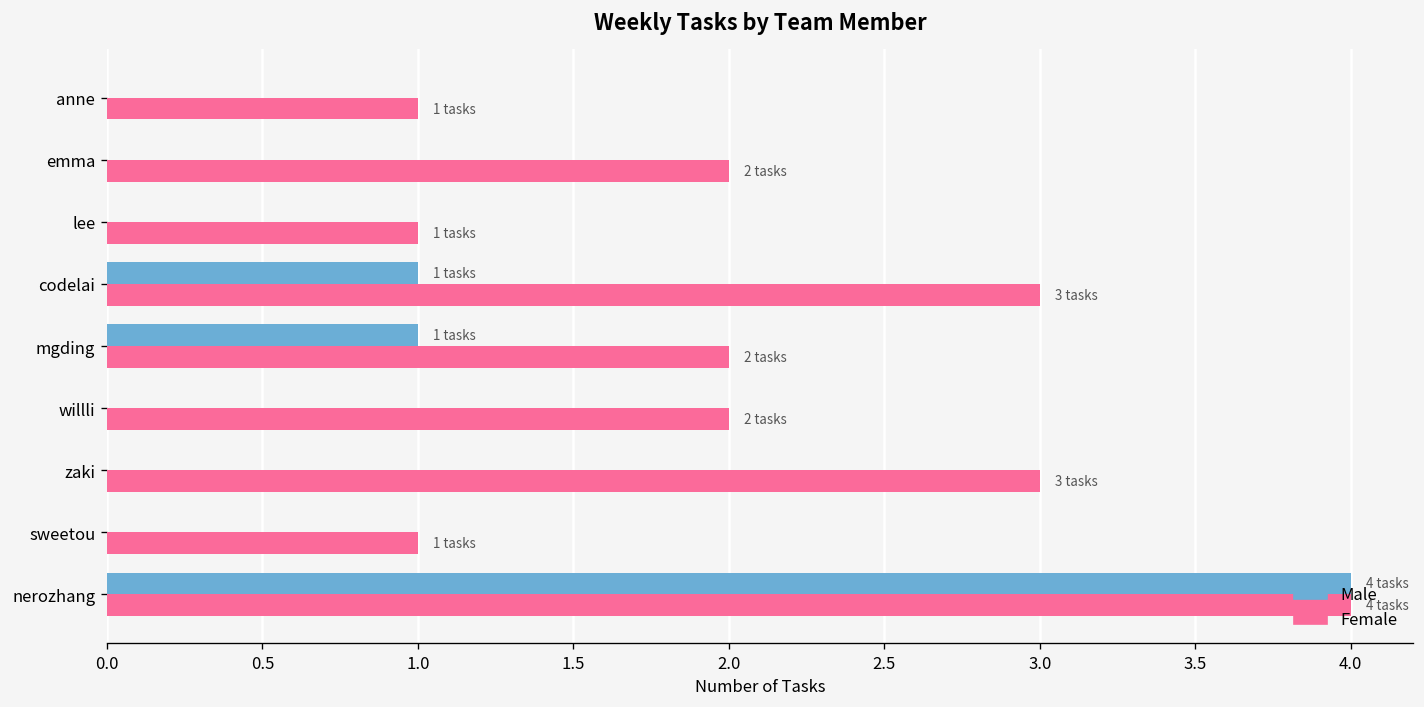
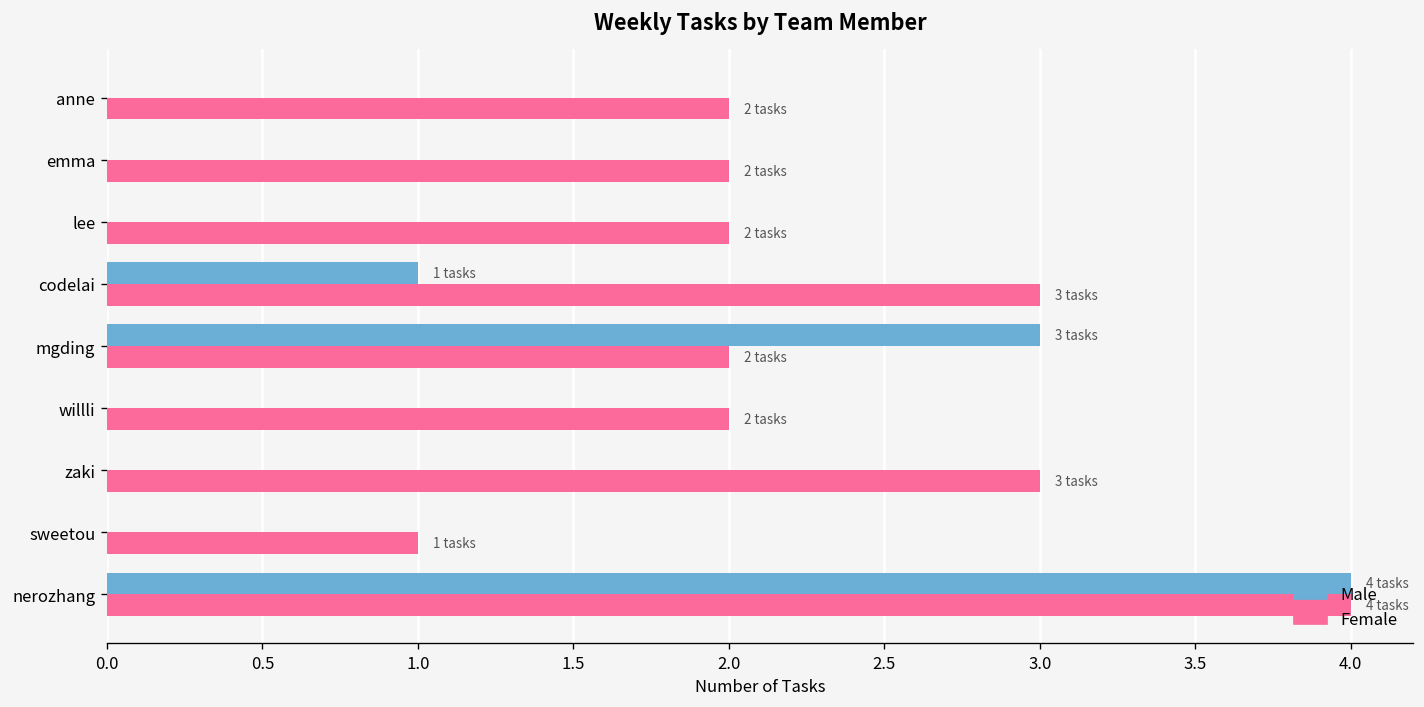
  {
    "Male": {
      "codelai": 1,
-     "mgding": 1,
+     "mgding": 3,
      "nerozhang": 4
    },
    "Female": {
-     "anne": 1,
+     "anne": 2,
      "emma": 2,
-     "lee": 1,
+     "lee": 2,
      "codelai": 3,
      "mgding": 2,
      "willli": 2,
      "zaki": 3,
      "sweetou": 1,
      "nerozhang": 4
    }
  }
